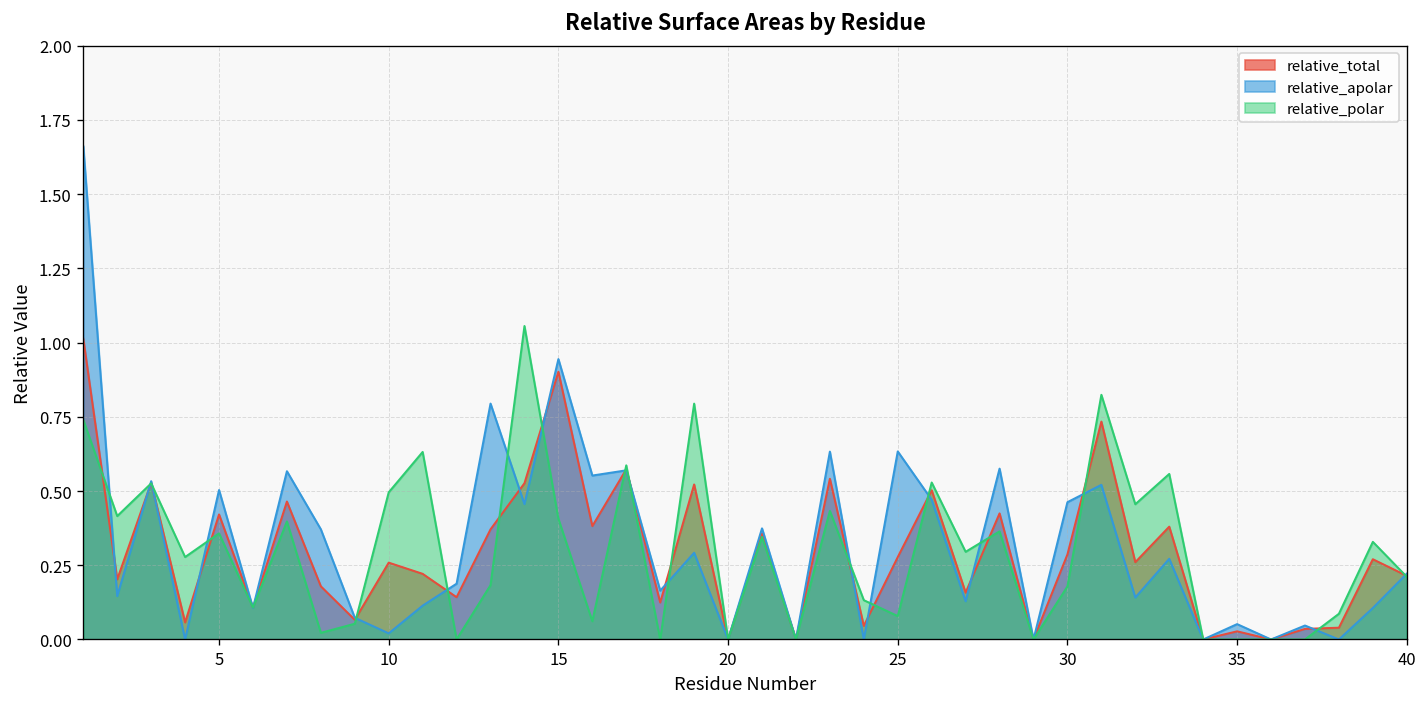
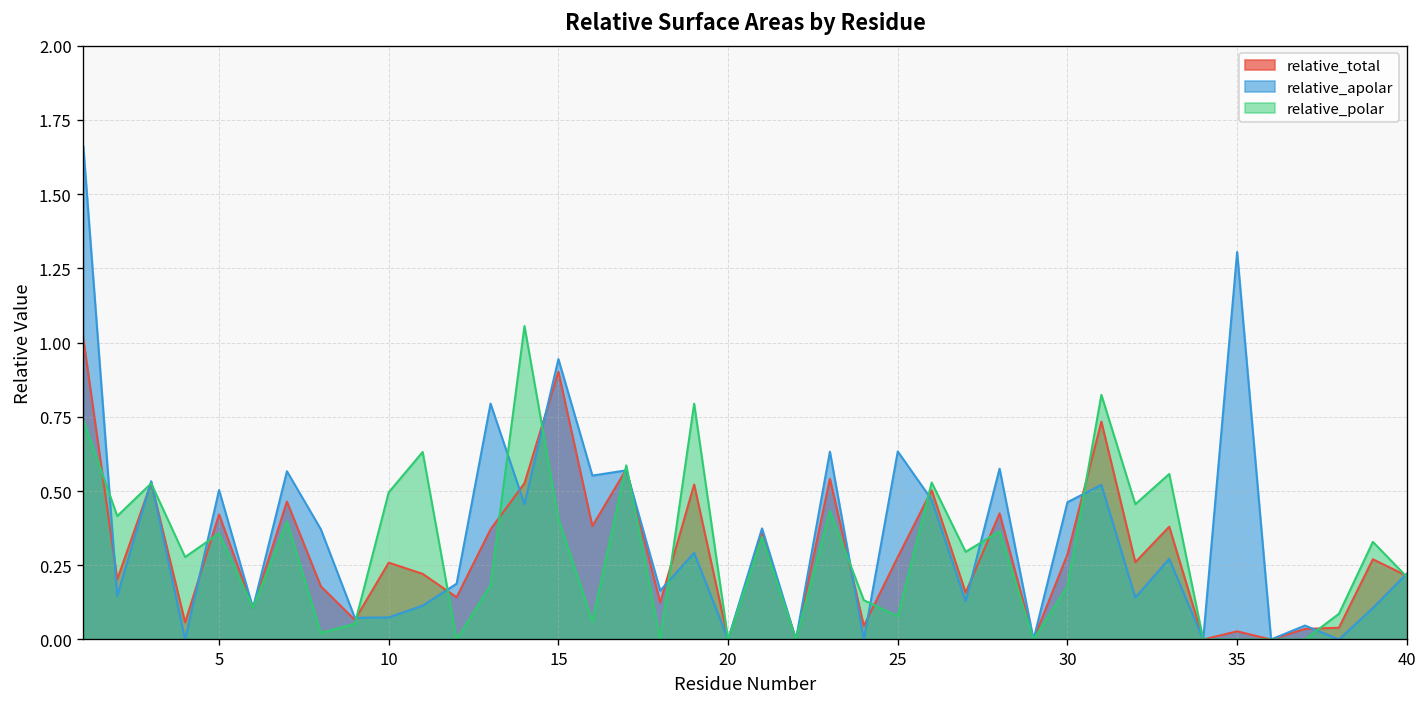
  {
    "relative_total": {
      "5": 0.42,
      "10": 0.26,
      "15": 0.90,
      "25": 0.28,
      "30": 0.29,
      "35": 0.03
    },
    "relative_apolar": {
      "5": 0.50,
-     "10": 0.02,
+     "10": 0.07,
      "15": 0.94,
      "25": 0.63,
      "30": 0.46,
-     "35": 0.05
+     "35": 1.31
    },
    "relative_polar": {
      "5": 0.36,
      "10": 0.50,
      "15": 0.41,
      "25": 0.08,
      "30": 0.18,
      "35": 0.00
    }
  }
